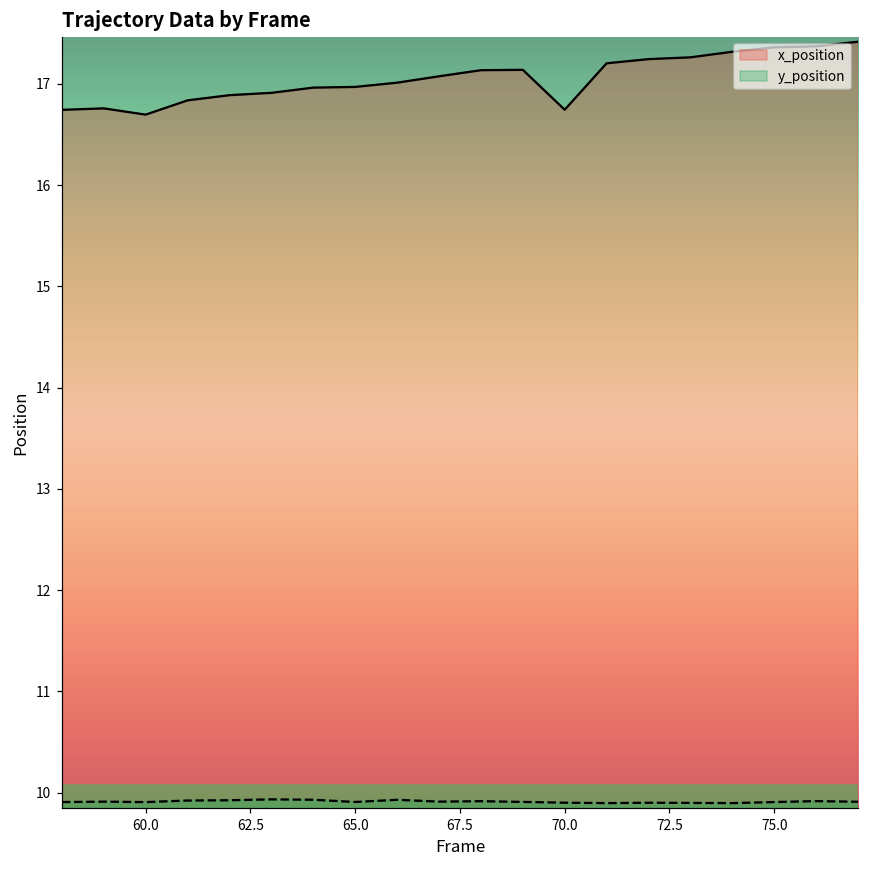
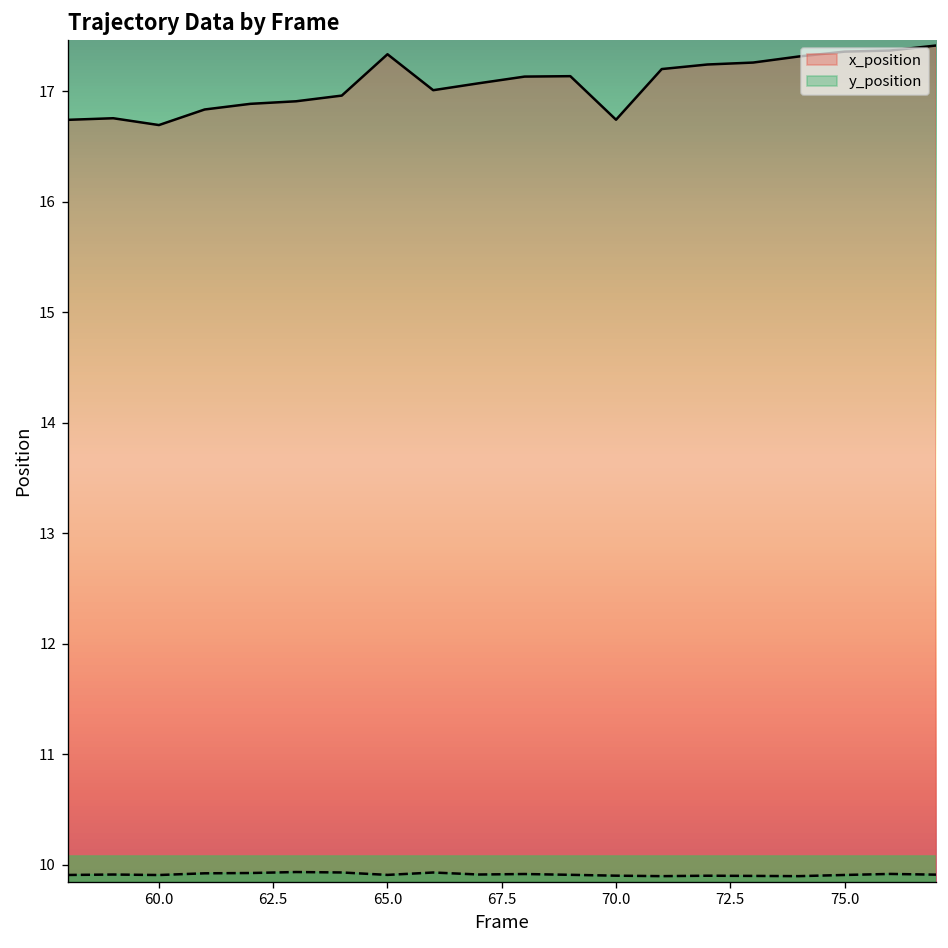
  {
    "x_position": {
      "60.0": 16.7,
-     "65.0": 17.0,
+     "65.0": 17.3,
      "70.0": 16.7
    }
  }
